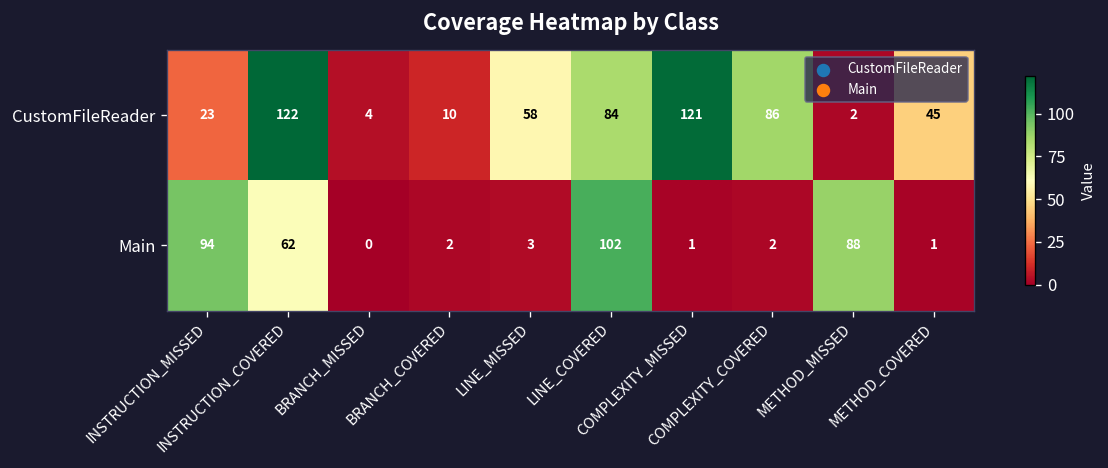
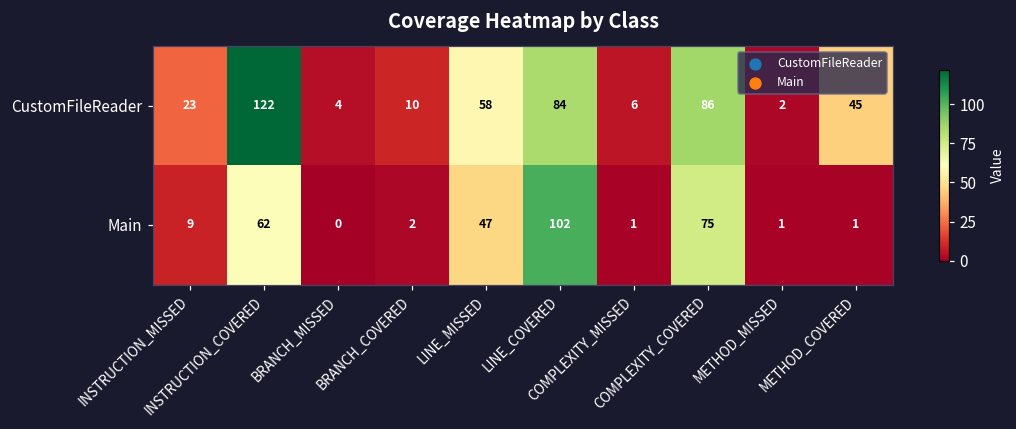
  {
    "CustomFileReader": {
      "INSTRUCTION_MISSED": 23,
      "INSTRUCTION_COVERED": 122,
      "BRANCH_MISSED": 4,
      "BRANCH_COVERED": 10,
      "LINE_MISSED": 58,
      "LINE_COVERED": 84,
-     "COMPLEXITY_MISSED": 121,
+     "COMPLEXITY_MISSED": 6,
      "COMPLEXITY_COVERED": 86,
      "METHOD_MISSED": 2,
      "METHOD_COVERED": 45
    },
    "Main": {
-     "INSTRUCTION_MISSED": 94,
+     "INSTRUCTION_MISSED": 9,
      "INSTRUCTION_COVERED": 62,
      "BRANCH_MISSED": 0,
      "BRANCH_COVERED": 2,
-     "LINE_MISSED": 3,
+     "LINE_MISSED": 47,
      "LINE_COVERED": 102,
      "COMPLEXITY_MISSED": 1,
-     "COMPLEXITY_COVERED": 2,
-     "METHOD_MISSED": 88,
+     "COMPLEXITY_COVERED": 75,
+     "METHOD_MISSED": 1,
      "METHOD_COVERED": 1
    }
  }
